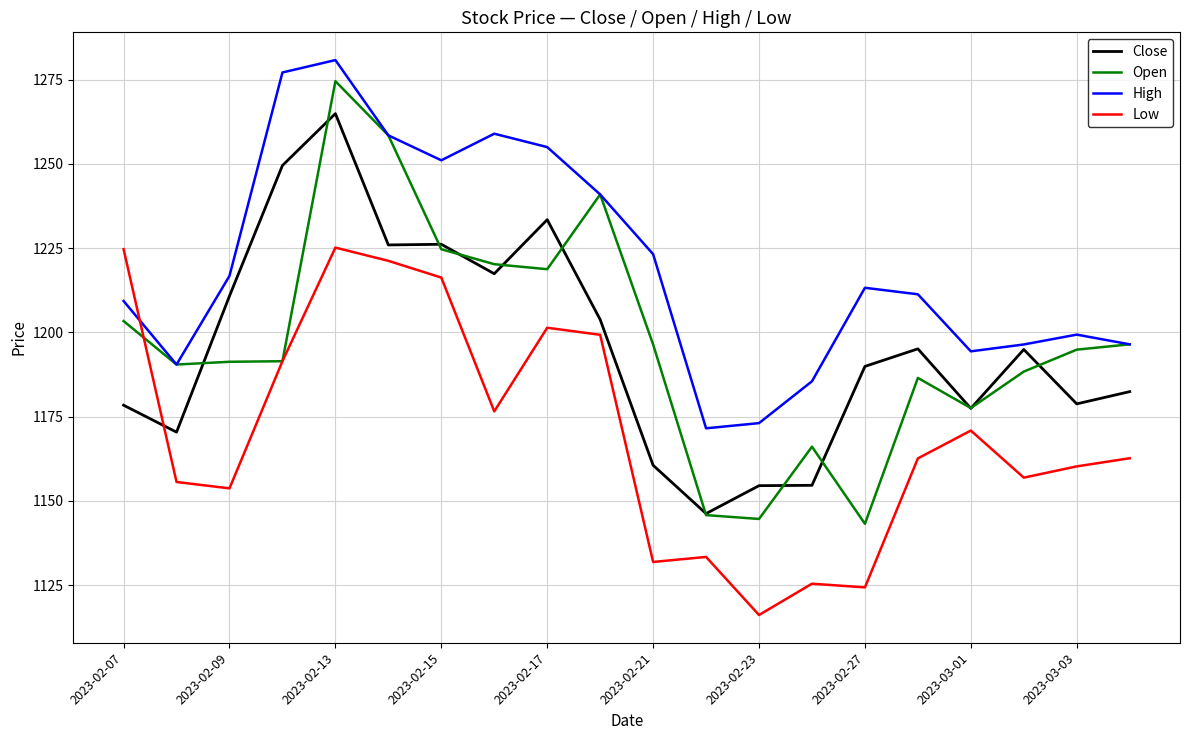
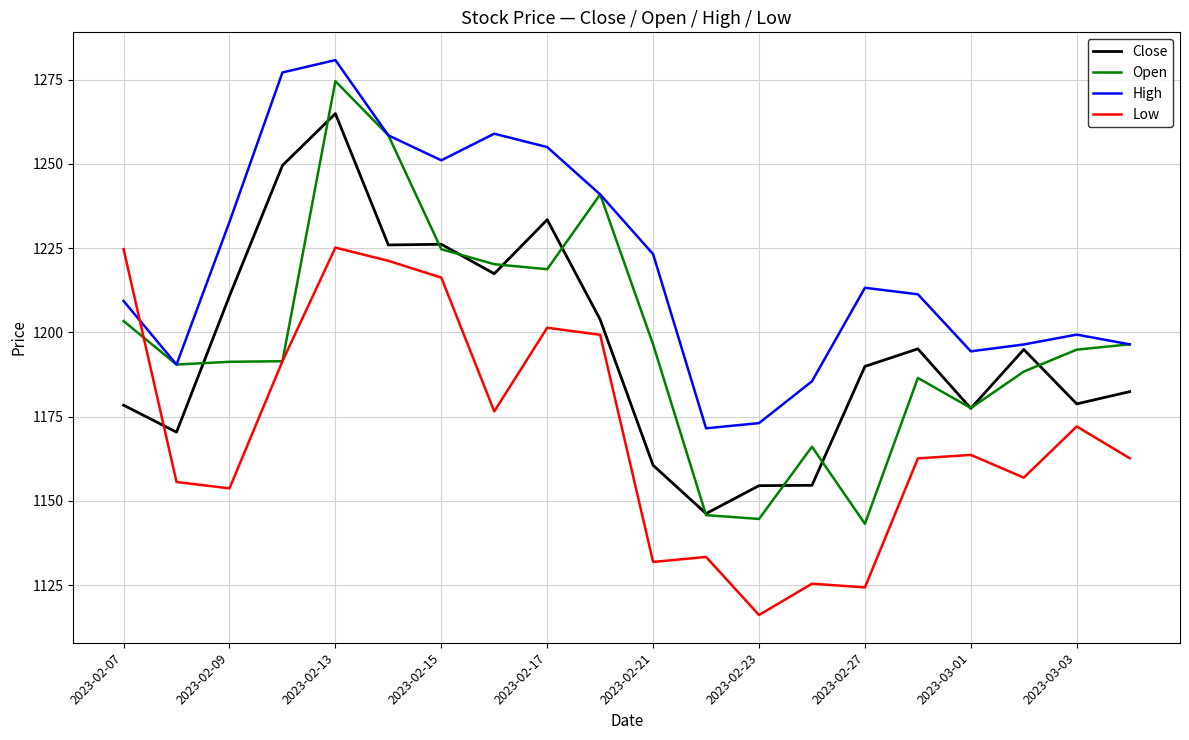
  {
    "Close": {
      "2023-02-07": 1178,
      "2023-02-09": 1211,
      "2023-02-13": 1265,
      "2023-02-15": 1226,
      "2023-02-17": 1233,
      "2023-02-21": 1161,
      "2023-02-23": 1154,
      "2023-02-27": 1190,
      "2023-03-03": 1179
    },
    "Open": {
      "2023-02-07": 1203,
      "2023-02-09": 1191,
      "2023-02-13": 1275,
      "2023-02-15": 1225,
      "2023-02-17": 1219,
      "2023-02-21": 1196,
      "2023-02-23": 1145,
      "2023-02-27": 1143,
      "2023-03-03": 1195
    },
    "High": {
      "2023-02-07": 1209,
-     "2023-02-09": 1217,
+     "2023-02-09": 1233,
      "2023-02-13": 1281,
      "2023-02-15": 1251,
      "2023-02-17": 1255,
      "2023-02-21": 1223,
      "2023-02-23": 1173,
      "2023-02-27": 1213,
      "2023-03-01": 1194,
      "2023-03-03": 1199
    },
    "Low": {
      "2023-02-07": 1225,
      "2023-02-09": 1154,
      "2023-02-13": 1225,
      "2023-02-15": 1216,
      "2023-02-17": 1201,
      "2023-02-21": 1132,
      "2023-02-23": 1116,
      "2023-02-27": 1124,
-     "2023-03-01": 1171,
-     "2023-03-03": 1160
+     "2023-03-01": 1164,
+     "2023-03-03": 1172
    }
  }
